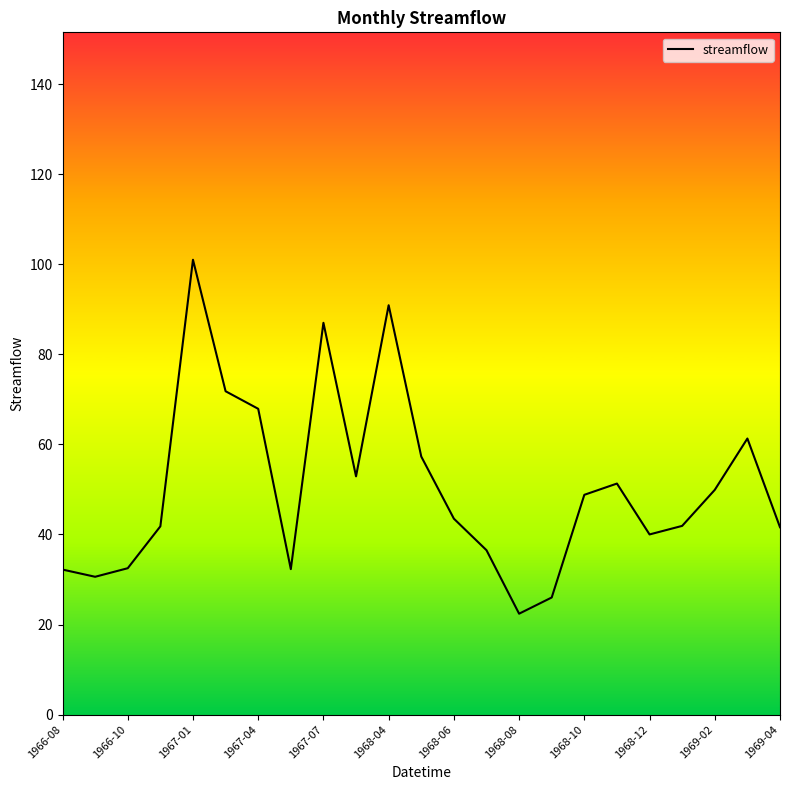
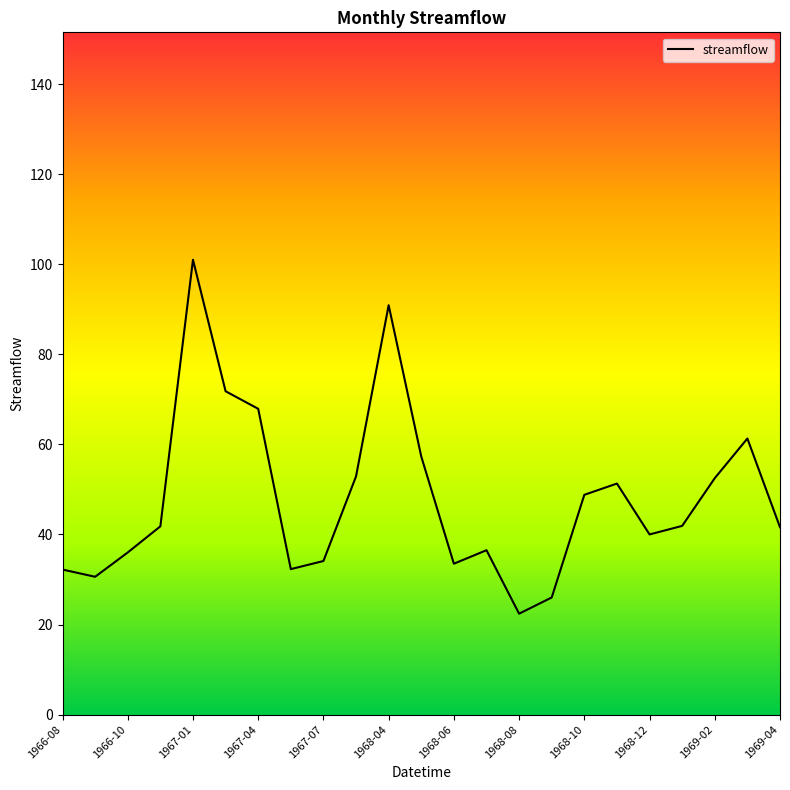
  {
    "1966-08": 32,
-   "1966-10": 33,
+   "1966-10": 36,
    "1967-01": 101,
    "1967-04": 68,
-   "1967-07": 87,
+   "1967-07": 34,
    "1968-04": 91,
-   "1968-06": 44,
+   "1968-06": 34,
    "1968-08": 22,
    "1968-10": 49,
    "1968-12": 40,
-   "1969-02": 50,
+   "1969-02": 53,
    "1969-04": 42
  }
